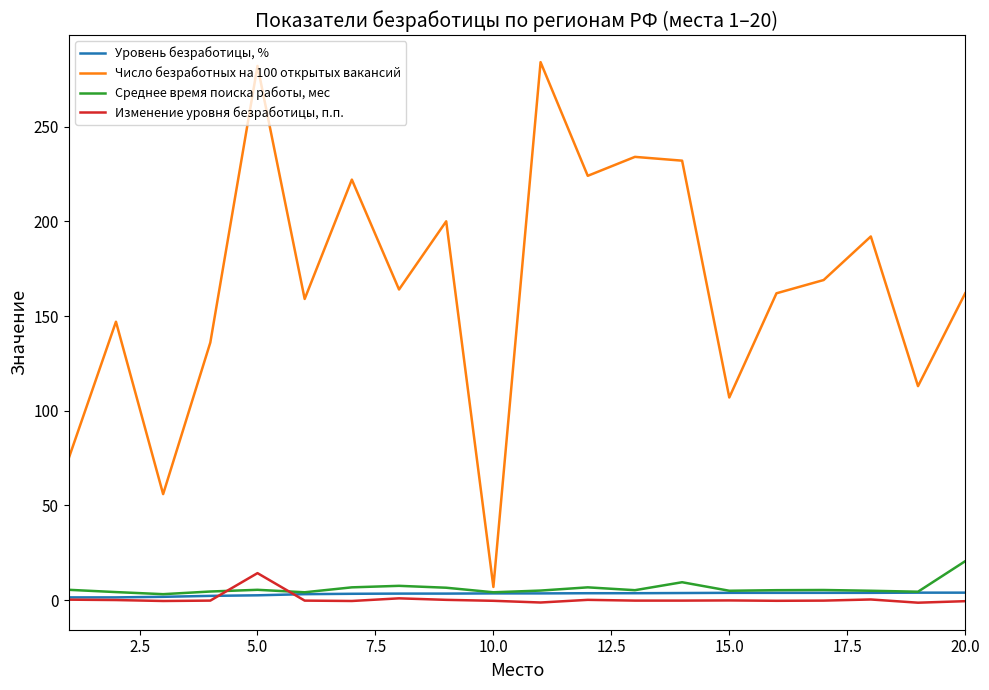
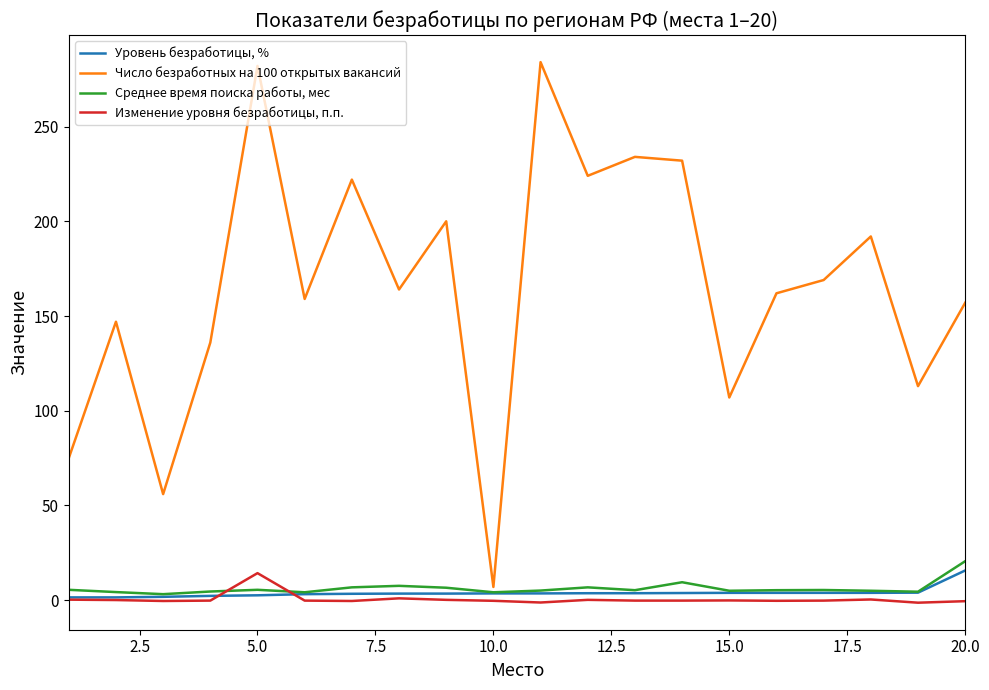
  {
    "Уровень безработицы, %": {
      "5.0": 3,
-     "20.0": 4
+     "20.0": 16
    },
    "Число безработных на 100 открытых вакансий": {
      "10.0": 7,
      "15.0": 107,
-     "20.0": 162
+     "20.0": 157
    },
    "Среднее время поиска работы, мес": {
      "5.0": 6,
      "20.0": 21
    },
    "Изменение уровня безработицы, п.п.": {
      "5.0": 14,
      "10.0": 0,
      "15.0": 0,
      "20.0": -1
    }
  }
